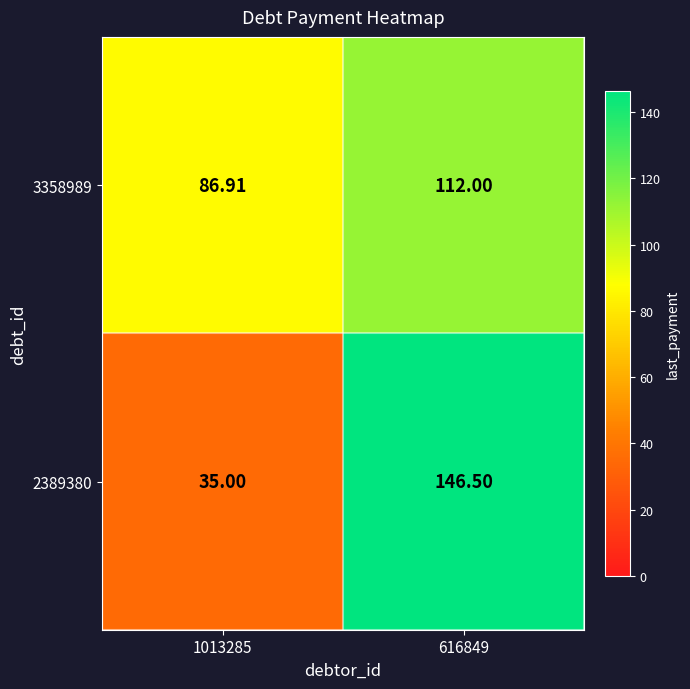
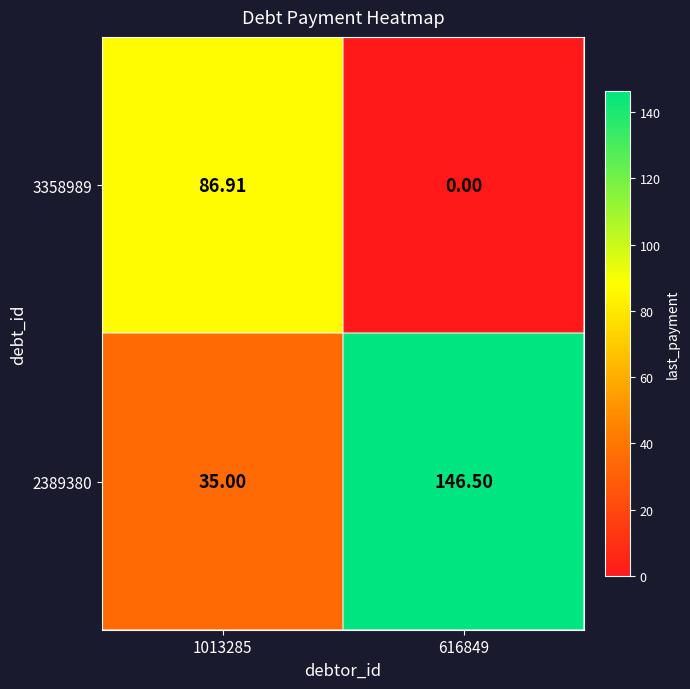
  {
    "3358989": {
      "1013285": 86.91,
-     "616849": 112.00
+     "616849": 0.00
    },
    "2389380": {
      "1013285": 35.00,
      "616849": 146.50
    }
  }
